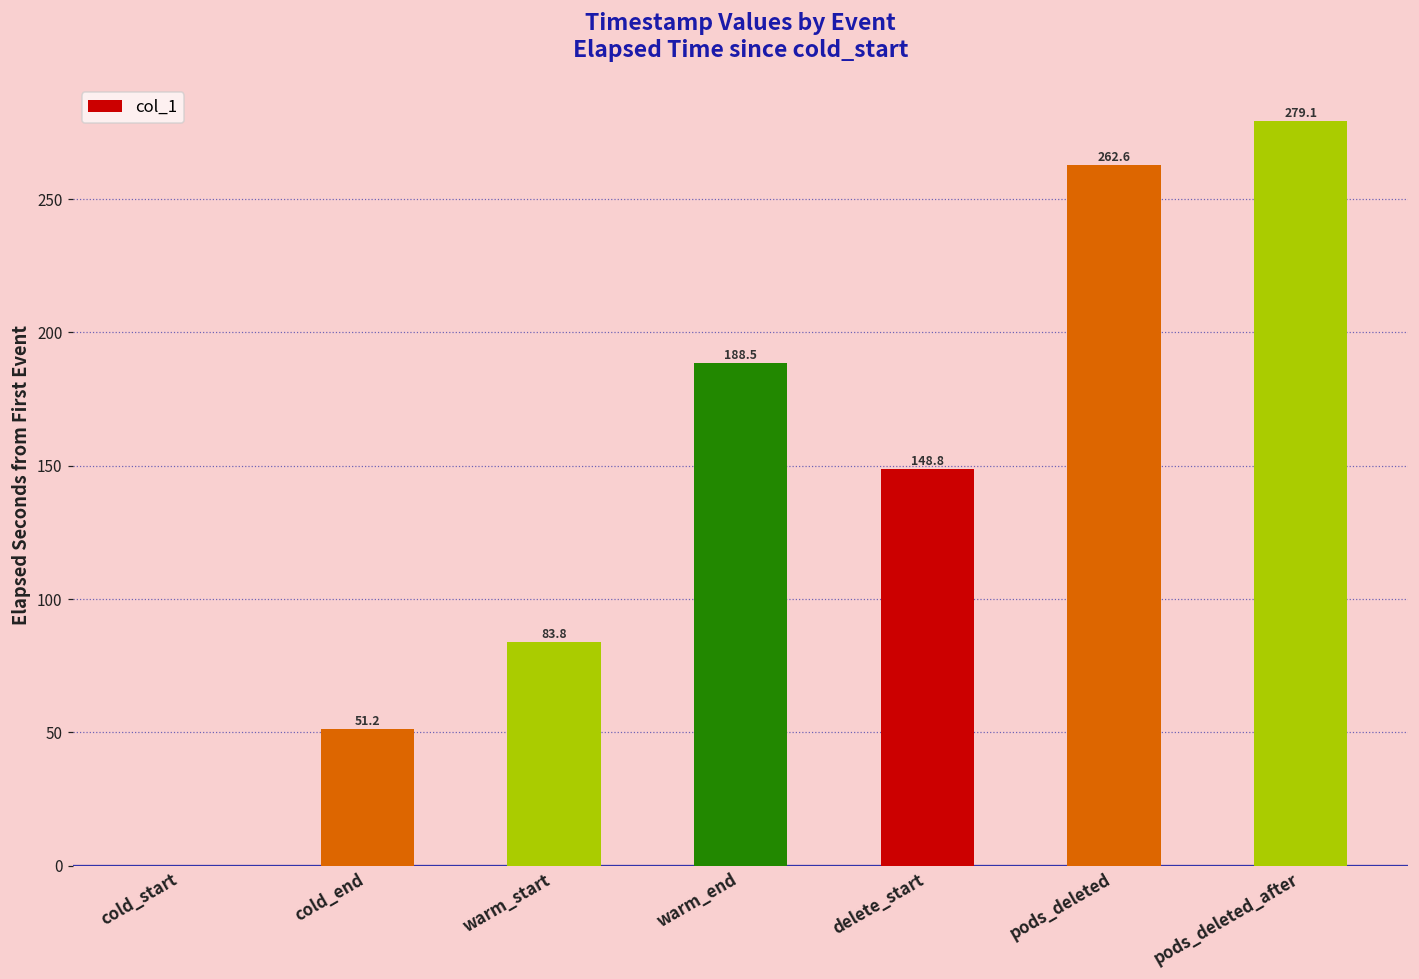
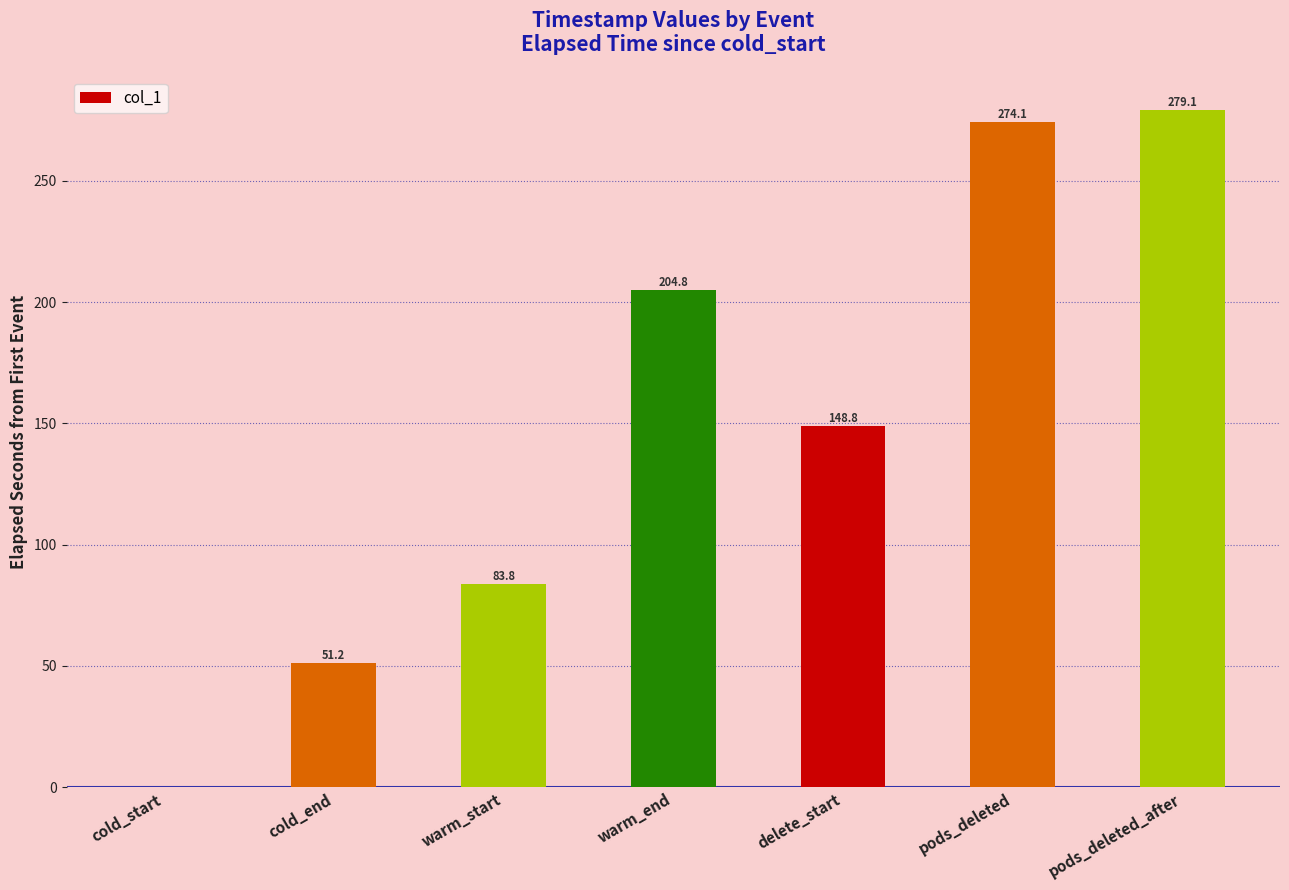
  {
    "cold_end": 51.2,
    "warm_start": 83.8,
-   "warm_end": 188.5,
+   "warm_end": 204.8,
    "delete_start": 148.8,
-   "pods_deleted": 262.6,
+   "pods_deleted": 274.1,
    "pods_deleted_after": 279.1
  }
